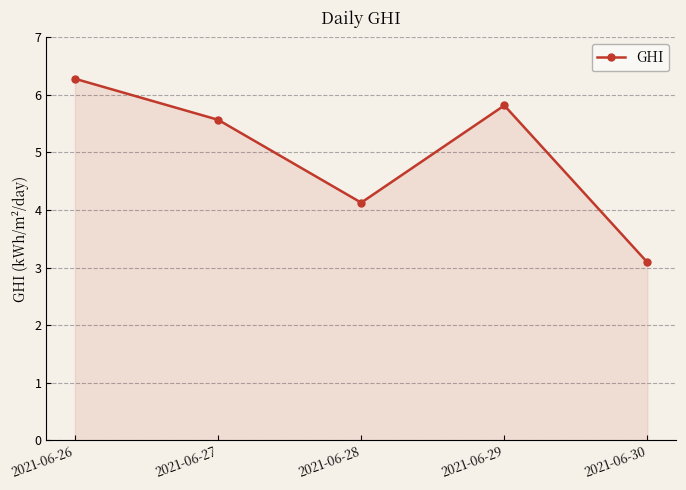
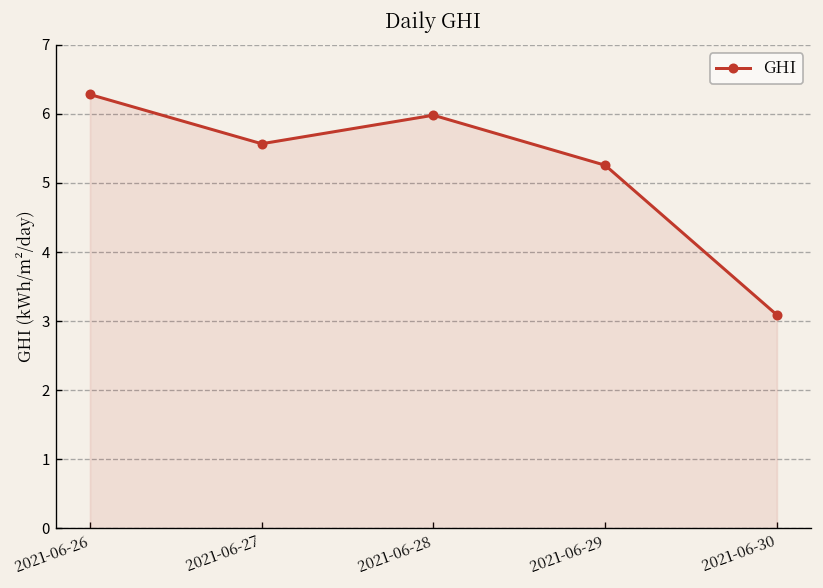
  {
    "2021-06-26": 6.3,
    "2021-06-27": 5.6,
-   "2021-06-28": 4.1,
-   "2021-06-29": 5.8,
+   "2021-06-28": 6.0,
+   "2021-06-29": 5.3,
    "2021-06-30": 3.1
  }
